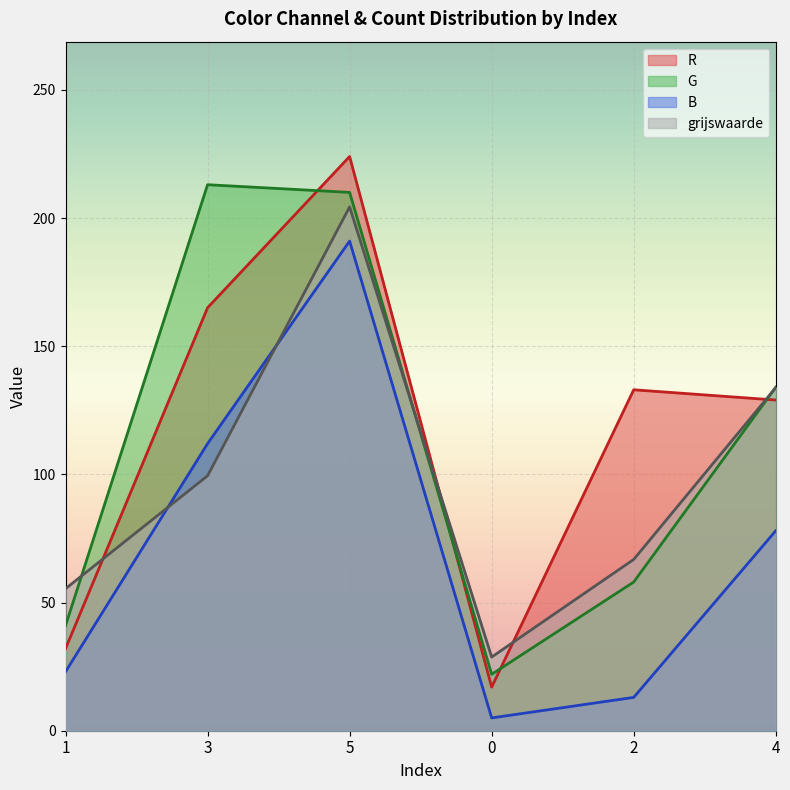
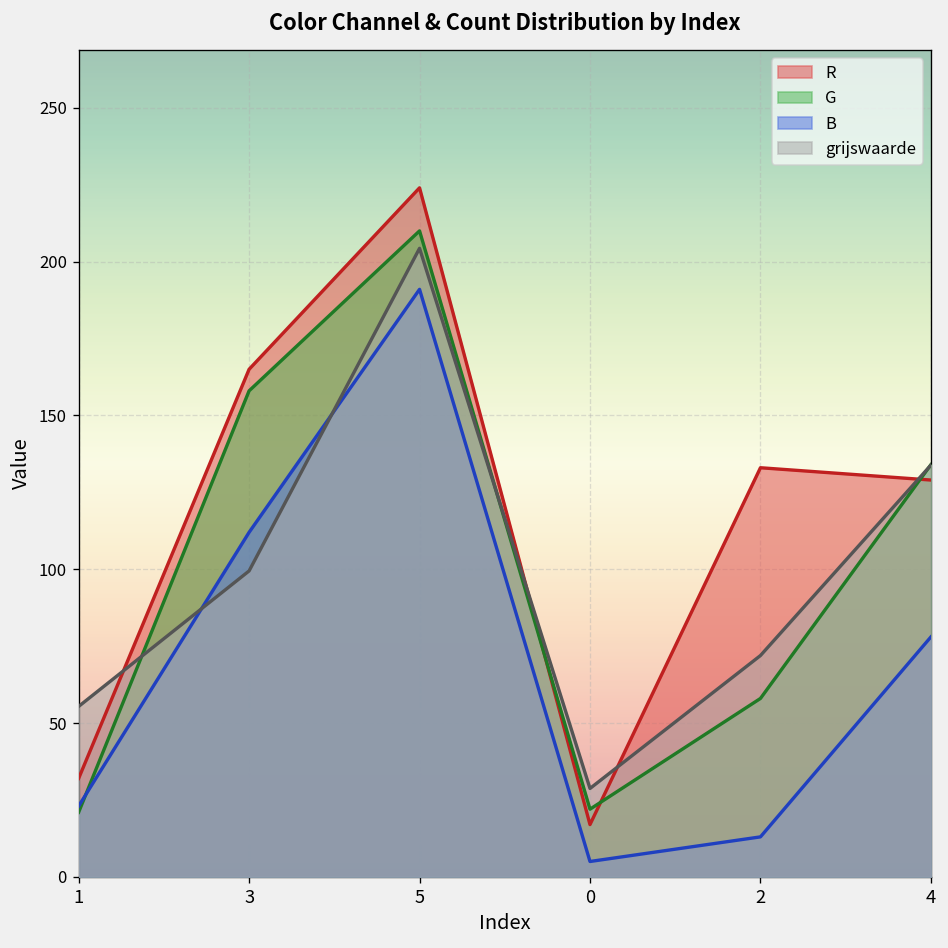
  {
    "R": {
      "1": 32,
      "3": 165,
      "5": 224,
      "0": 17,
      "2": 133,
      "4": 129
    },
    "G": {
-     "1": 41,
-     "3": 213,
+     "1": 21,
+     "3": 158,
      "5": 210,
      "0": 22,
      "2": 58
    },
    "B": {
      "1": 23,
      "3": 112,
      "5": 191,
      "0": 5,
      "2": 13,
      "4": 78
    },
    "grijswaarde": {
      "1": 55,
      "3": 99,
      "5": 204,
      "0": 29,
-     "2": 67
+     "2": 72
    }
  }
